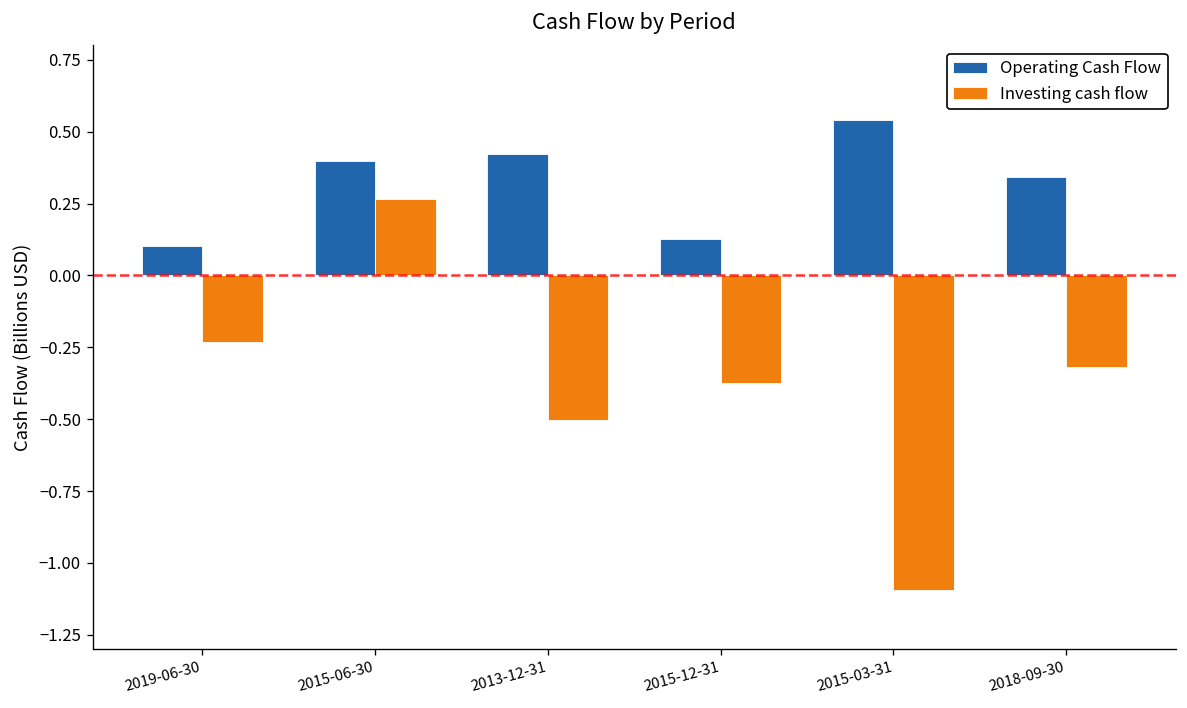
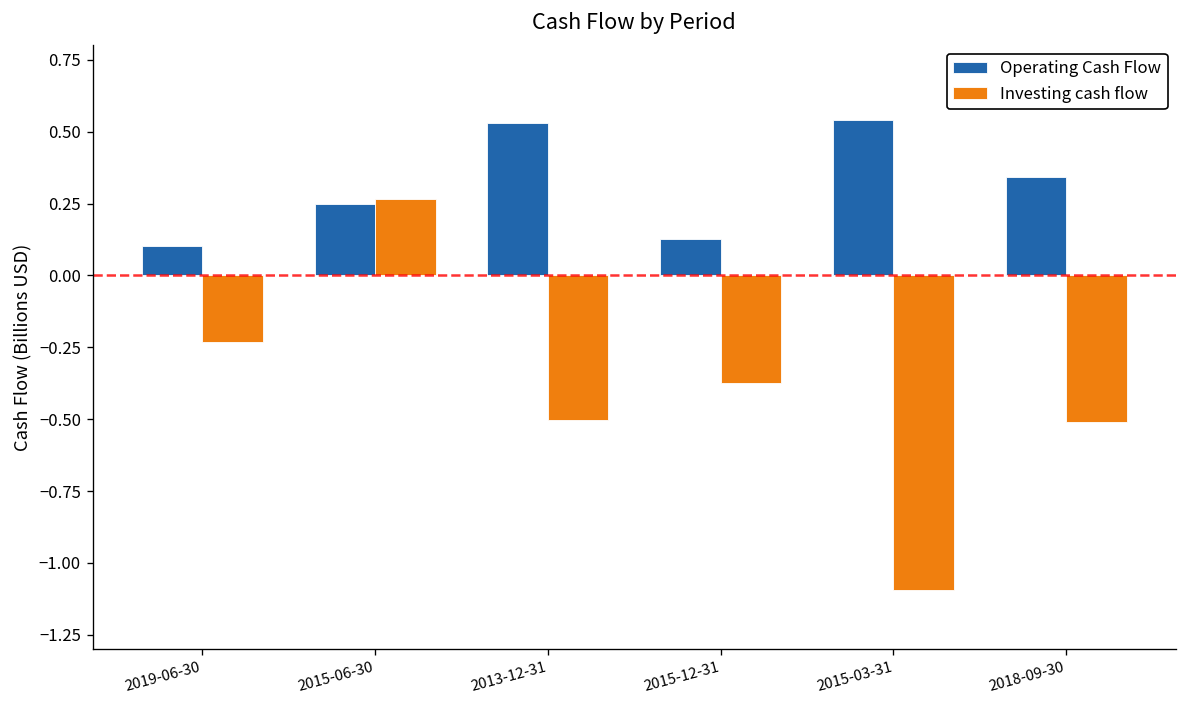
  {
    "Operating Cash Flow": {
      "2019-06-30": 0.10,
-     "2015-06-30": 0.40,
-     "2013-12-31": 0.42,
+     "2015-06-30": 0.25,
+     "2013-12-31": 0.53,
      "2015-12-31": 0.13,
      "2015-03-31": 0.54,
      "2018-09-30": 0.34
    },
    "Investing cash flow": {
      "2019-06-30": -0.23,
      "2015-06-30": 0.27,
      "2013-12-31": -0.50,
      "2015-12-31": -0.38,
      "2015-03-31": -1.10,
-     "2018-09-30": -0.32
+     "2018-09-30": -0.51
    }
  }
